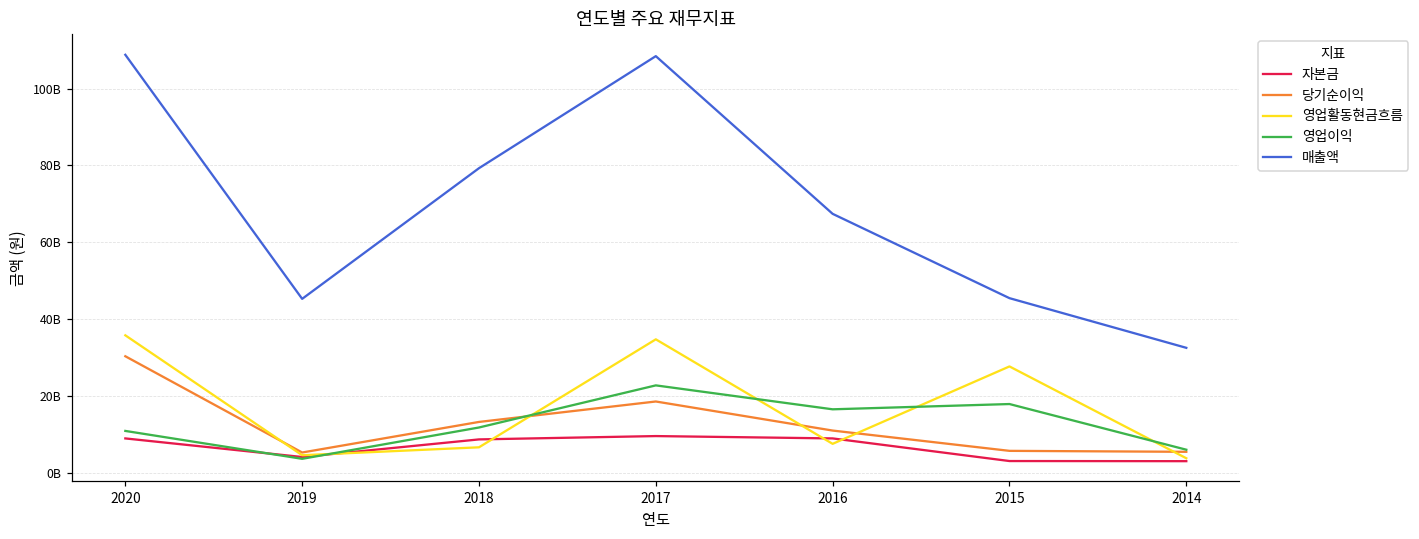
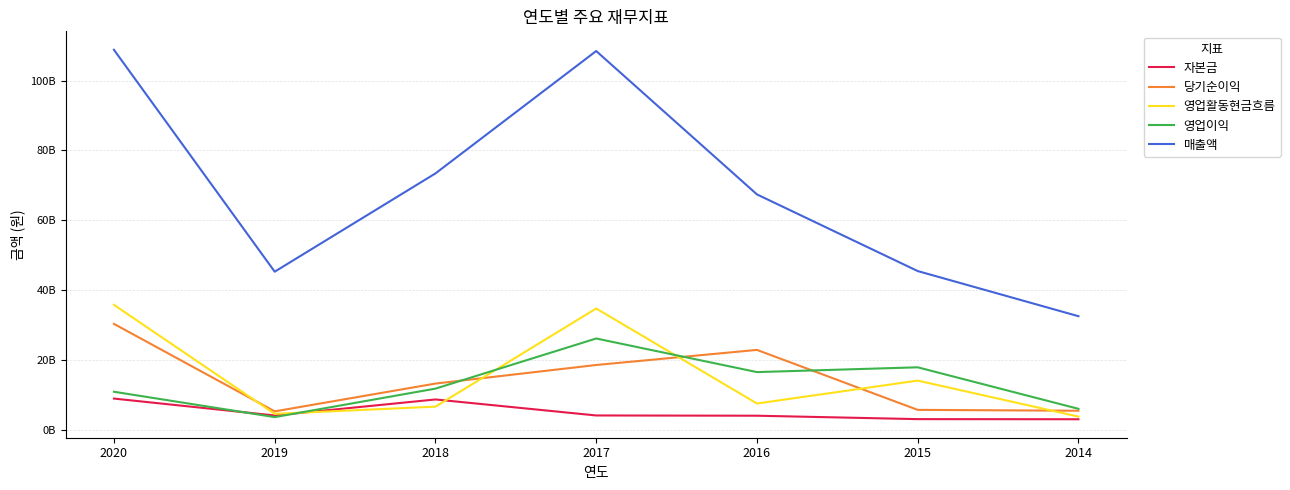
  {
    "자본금": {
      "2020": 9000000000,
      "2018": 9000000000,
-     "2017": 10000000000,
-     "2016": 9000000000,
+     "2017": 4000000000,
+     "2016": 4000000000,
      "2015": 3000000000,
      "2014": 3000000000
    },
    "당기순이익": {
      "2020": 30000000000,
      "2018": 13000000000,
      "2017": 19000000000,
-     "2016": 11000000000,
+     "2016": 23000000000,
      "2015": 6000000000
    },
    "영업활동현금흐름": {
      "2020": 36000000000,
      "2018": 7000000000,
      "2017": 35000000000,
      "2016": 8000000000,
-     "2015": 28000000000,
+     "2015": 14000000000,
      "2014": 4000000000
    },
    "영업이익": {
      "2020": 11000000000,
      "2018": 12000000000,
-     "2017": 23000000000,
+     "2017": 26000000000,
      "2016": 17000000000,
      "2015": 18000000000
    },
    "매출액": {
      "2020": 109000000000,
      "2019": 45000000000,
-     "2018": 79000000000,
+     "2018": 73000000000,
      "2017": 108000000000,
      "2016": 67000000000,
      "2015": 45000000000,
      "2014": 33000000000
    }
  }
